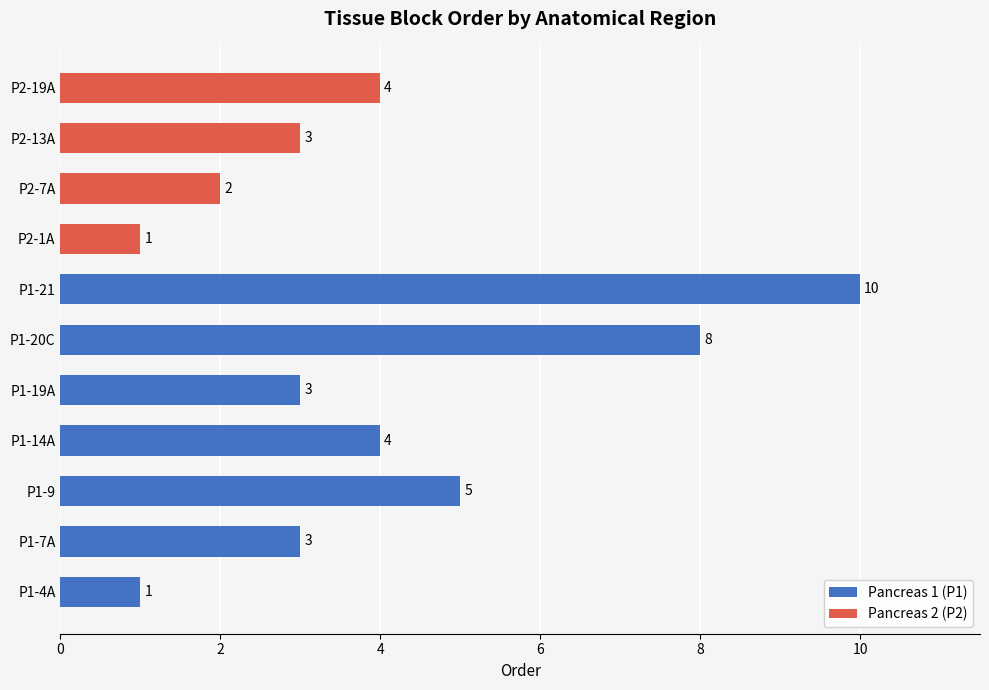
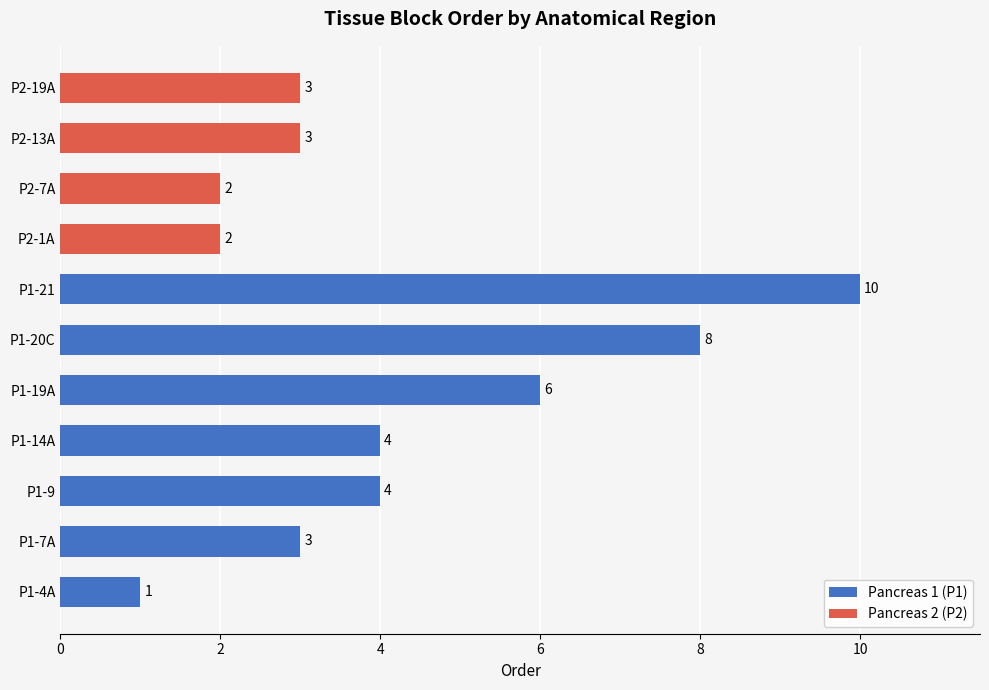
  {
-   "P2-19A": 4,
+   "P2-19A": 3,
    "P2-13A": 3,
    "P2-7A": 2,
-   "P2-1A": 1,
+   "P2-1A": 2,
    "P1-21": 10,
    "P1-20C": 8,
-   "P1-19A": 3,
+   "P1-19A": 6,
    "P1-14A": 4,
-   "P1-9": 5,
+   "P1-9": 4,
    "P1-7A": 3,
    "P1-4A": 1
  }
